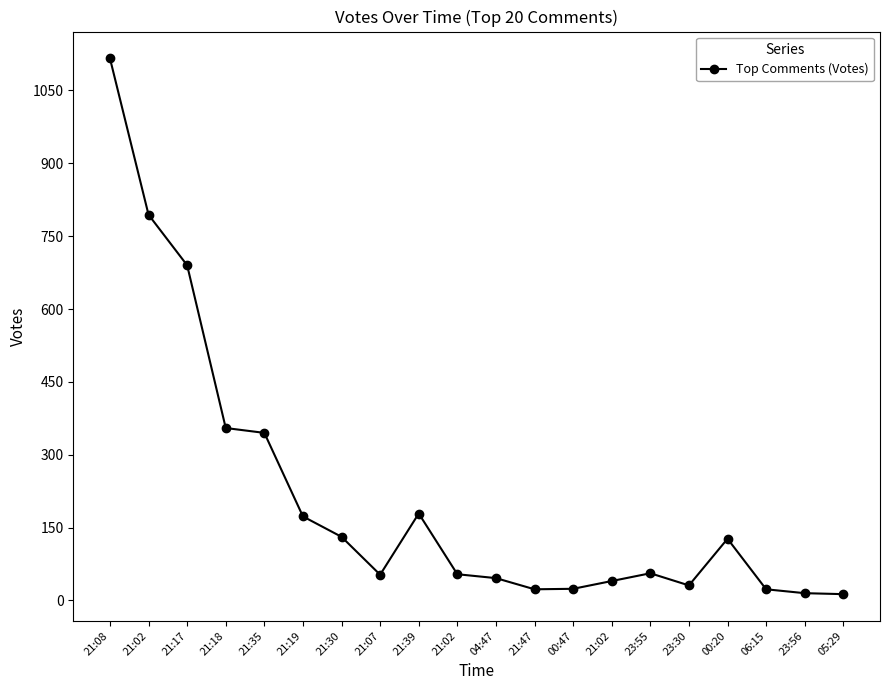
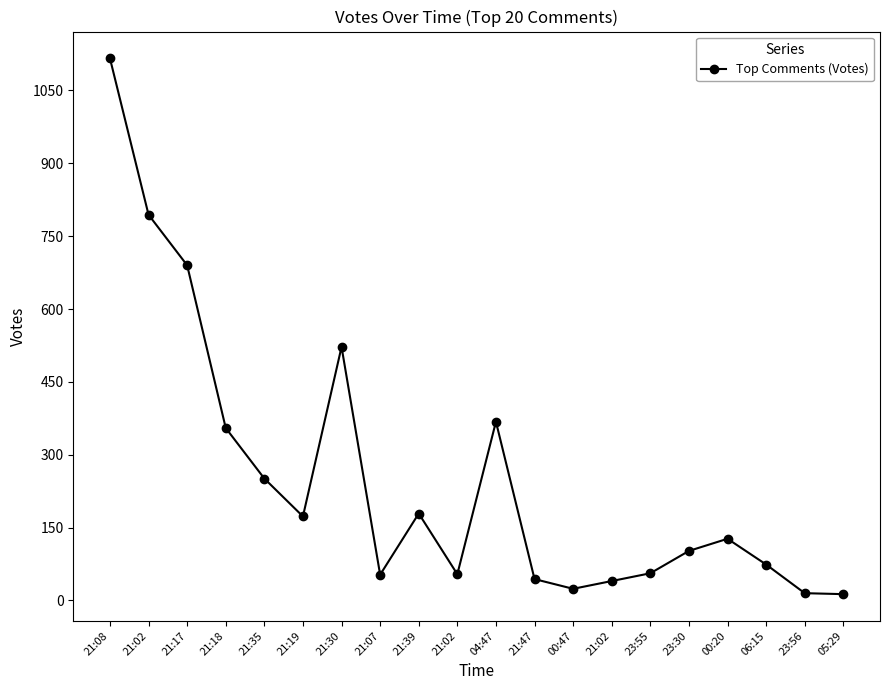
  {
    "21:08": 1120,
    "21:17": 690,
    "21:18": 360,
-   "21:35": 350,
+   "21:35": 250,
    "21:19": 170,
-   "21:30": 130,
+   "21:30": 520,
    "21:07": 50,
    "21:39": 180,
-   "04:47": 50,
-   "21:47": 20,
+   "04:47": 370,
+   "21:47": 40,
    "00:47": 20,
    "23:55": 60,
-   "23:30": 30,
+   "23:30": 100,
    "00:20": 130,
-   "06:15": 20,
+   "06:15": 70,
    "23:56": 20,
    "05:29": 10
  }
